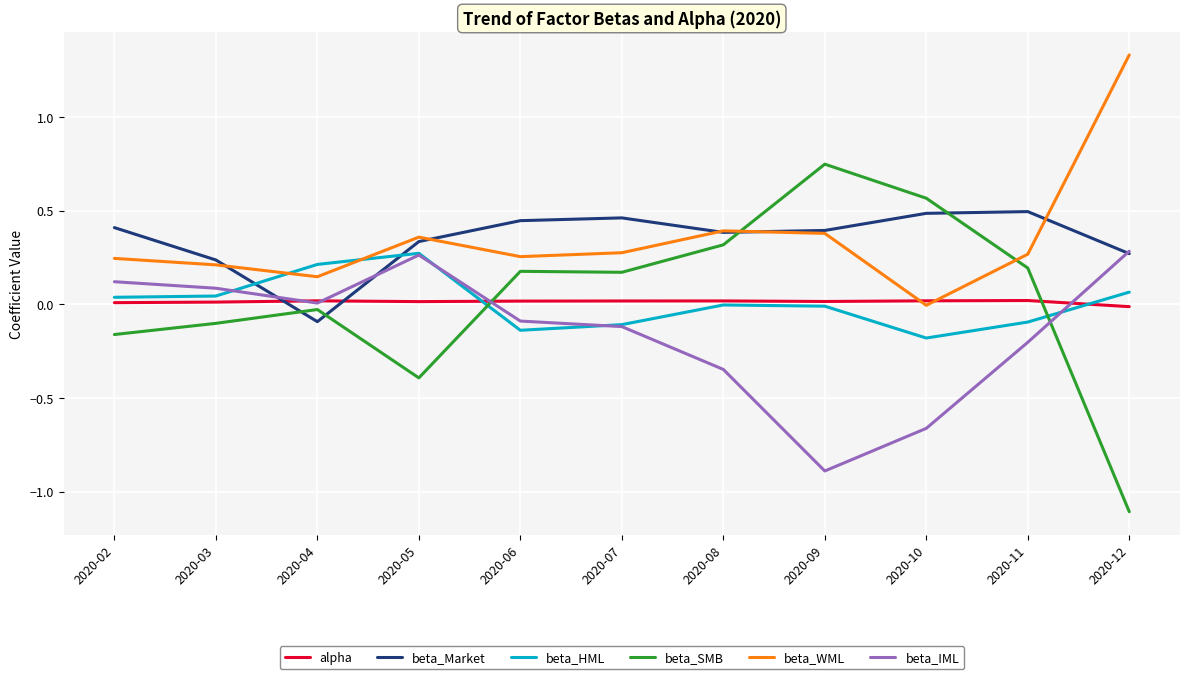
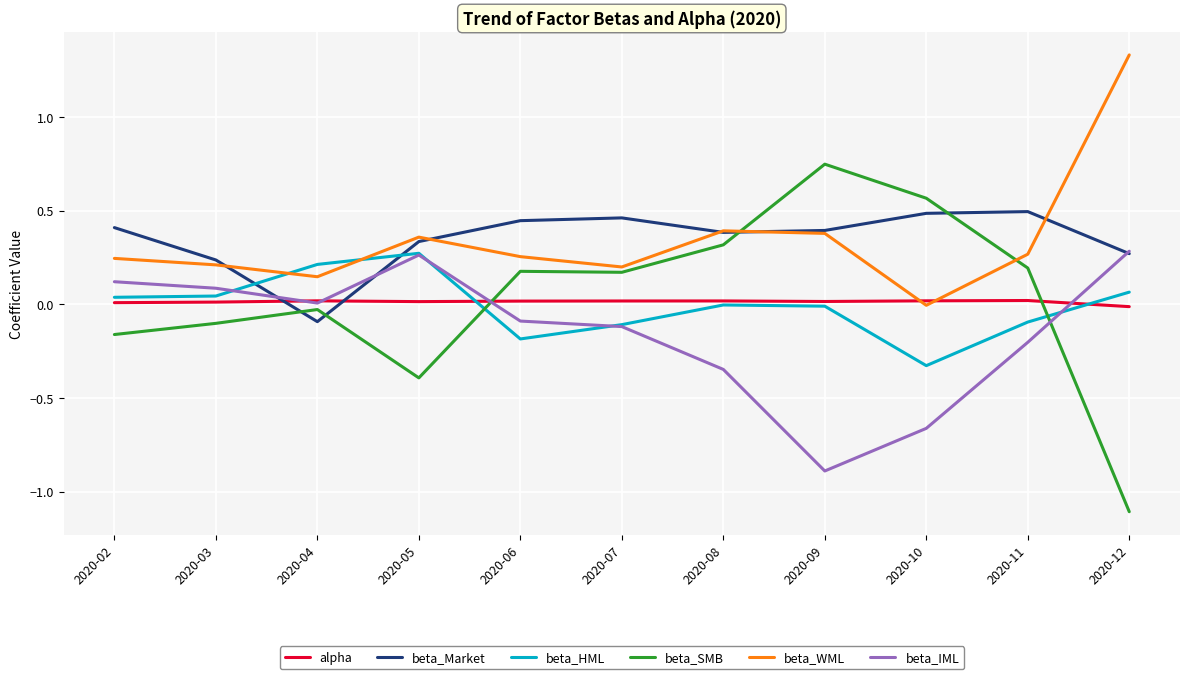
  {
    "alpha": {
      "2020-02": 0.01,
      "2020-03": 0.01,
      "2020-05": 0.01,
      "2020-06": 0.02,
      "2020-07": 0.02,
      "2020-08": 0.02,
      "2020-09": 0.01,
      "2020-10": 0.02,
      "2020-11": 0.02,
      "2020-12": -0.01
    },
    "beta_Market": {
      "2020-02": 0.41,
      "2020-03": 0.24,
      "2020-04": -0.09,
      "2020-05": 0.33,
      "2020-06": 0.45,
      "2020-07": 0.46,
      "2020-09": 0.39,
      "2020-10": 0.49,
      "2020-11": 0.49
    },
    "beta_HML": {
      "2020-02": 0.04,
      "2020-03": 0.04,
      "2020-04": 0.21,
-     "2020-06": -0.14,
+     "2020-06": -0.19,
      "2020-08": 0.00,
      "2020-09": -0.01,
-     "2020-10": -0.18,
+     "2020-10": -0.33,
      "2020-11": -0.10,
      "2020-12": 0.06
    },
    "beta_SMB": {
      "2020-02": -0.16,
      "2020-03": -0.10,
      "2020-04": -0.03,
      "2020-05": -0.39,
      "2020-06": 0.18,
      "2020-07": 0.17,
      "2020-08": 0.32,
      "2020-09": 0.75,
      "2020-10": 0.57,
      "2020-11": 0.19,
      "2020-12": -1.11
    },
    "beta_WML": {
      "2020-02": 0.24,
      "2020-03": 0.21,
      "2020-04": 0.15,
      "2020-05": 0.36,
      "2020-06": 0.25,
-     "2020-07": 0.27,
+     "2020-07": 0.20,
      "2020-09": 0.38,
      "2020-10": -0.01,
      "2020-11": 0.27,
      "2020-12": 1.33
    },
    "beta_IML": {
      "2020-02": 0.12,
      "2020-03": 0.09,
      "2020-06": -0.09,
      "2020-08": -0.35,
      "2020-09": -0.89,
      "2020-10": -0.66,
      "2020-11": -0.20
    }
  }
